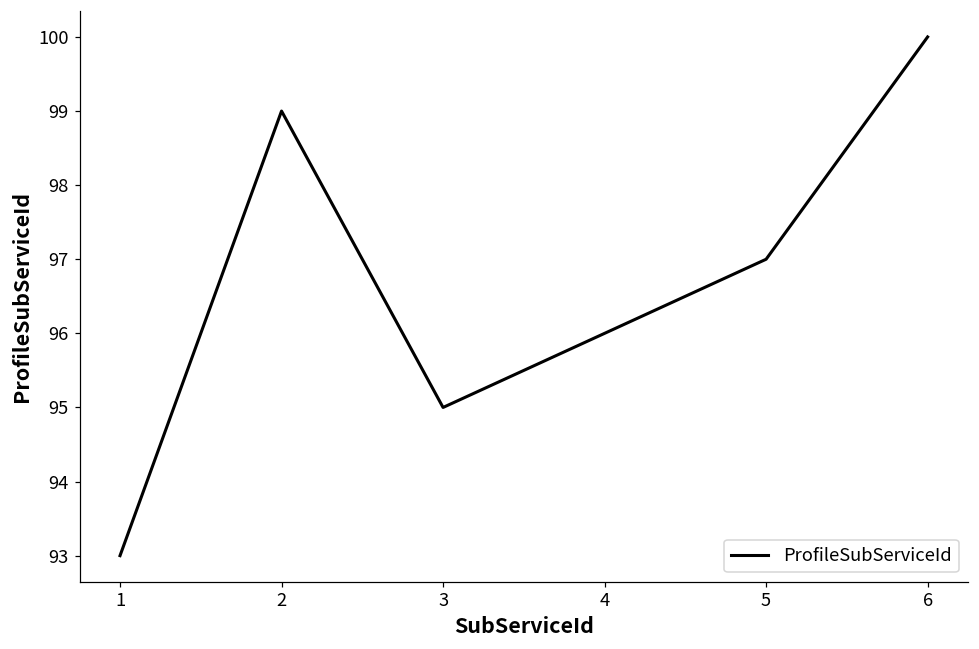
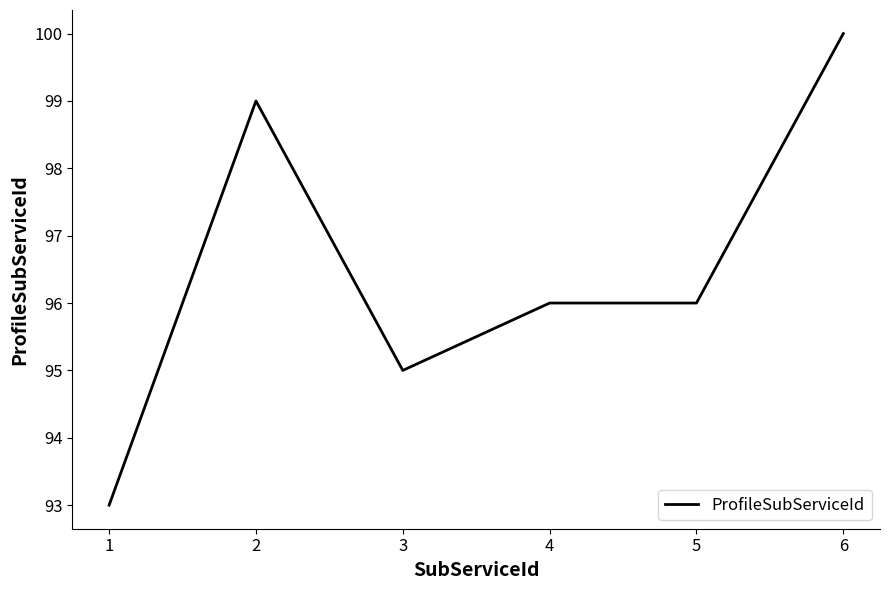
  {
    "1": 93,
    "2": 99,
    "3": 95,
    "4": 96,
-   "5": 97,
+   "5": 96,
    "6": 100
  }
